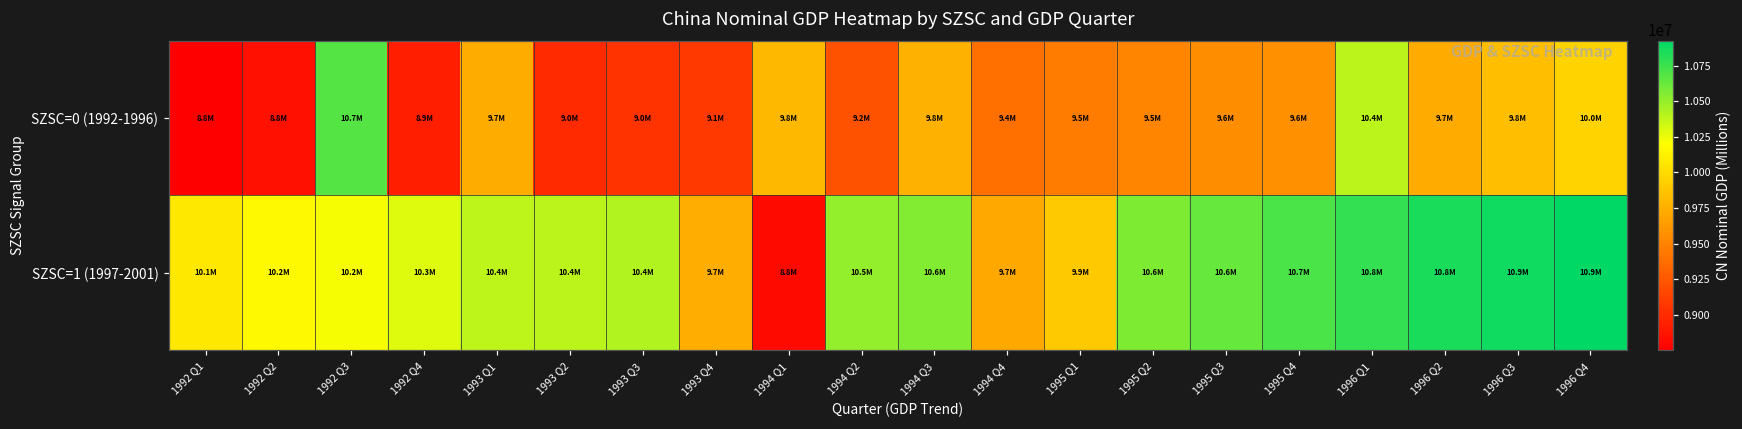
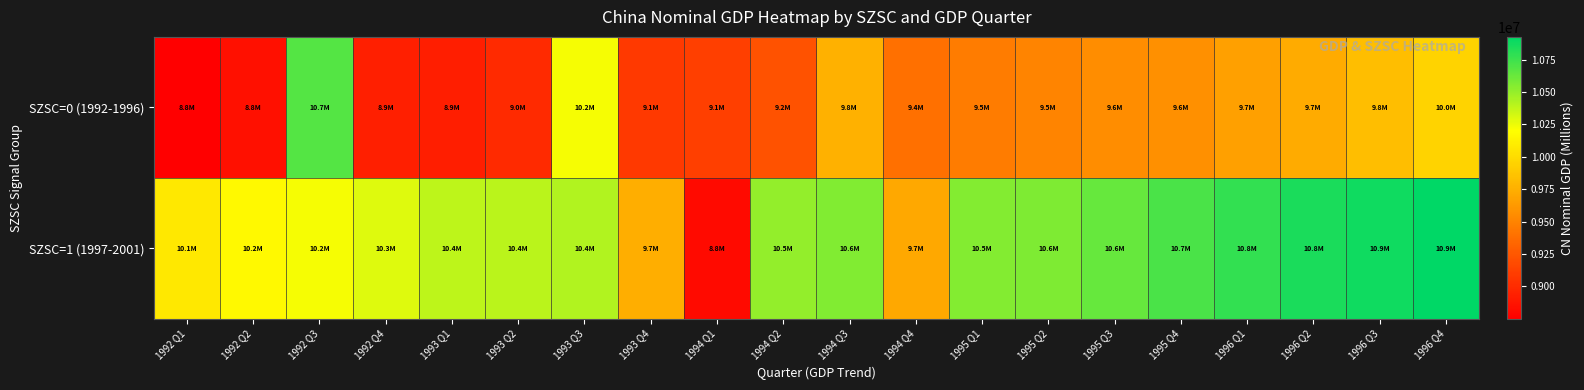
  {
    "SZSC=0 (1992-1996)": {
      "1992 Q1": "8.8M",
      "1992 Q2": "8.8M",
      "1992 Q3": "10.7M",
      "1992 Q4": "8.9M",
-     "1993 Q1": "9.7M",
+     "1993 Q1": "8.9M",
      "1993 Q2": "9.0M",
-     "1993 Q3": "9.0M",
+     "1993 Q3": "10.2M",
      "1993 Q4": "9.1M",
-     "1994 Q1": "9.8M",
+     "1994 Q1": "9.1M",
      "1994 Q2": "9.2M",
      "1994 Q3": "9.8M",
      "1994 Q4": "9.4M",
      "1995 Q1": "9.5M",
      "1995 Q2": "9.5M",
      "1995 Q3": "9.6M",
      "1995 Q4": "9.6M",
-     "1996 Q1": "10.4M",
+     "1996 Q1": "9.7M",
      "1996 Q2": "9.7M",
      "1996 Q4": "10.0M"
    },
    "SZSC=1 (1997-2001)": {
      "1992 Q1": "10.1M",
      "1992 Q2": "10.2M",
      "1992 Q3": "10.2M",
      "1992 Q4": "10.3M",
      "1993 Q1": "10.4M",
      "1993 Q2": "10.4M",
      "1993 Q3": "10.4M",
      "1993 Q4": "9.7M",
      "1994 Q1": "8.8M",
      "1994 Q2": "10.5M",
      "1994 Q3": "10.6M",
      "1994 Q4": "9.7M",
-     "1995 Q1": "9.9M",
+     "1995 Q1": "10.5M",
      "1995 Q2": "10.6M",
      "1995 Q3": "10.6M",
      "1995 Q4": "10.7M",
      "1996 Q1": "10.8M",
      "1996 Q2": "10.8M",
      "1996 Q3": "10.9M",
      "1996 Q4": "10.9M"
    }
  }
